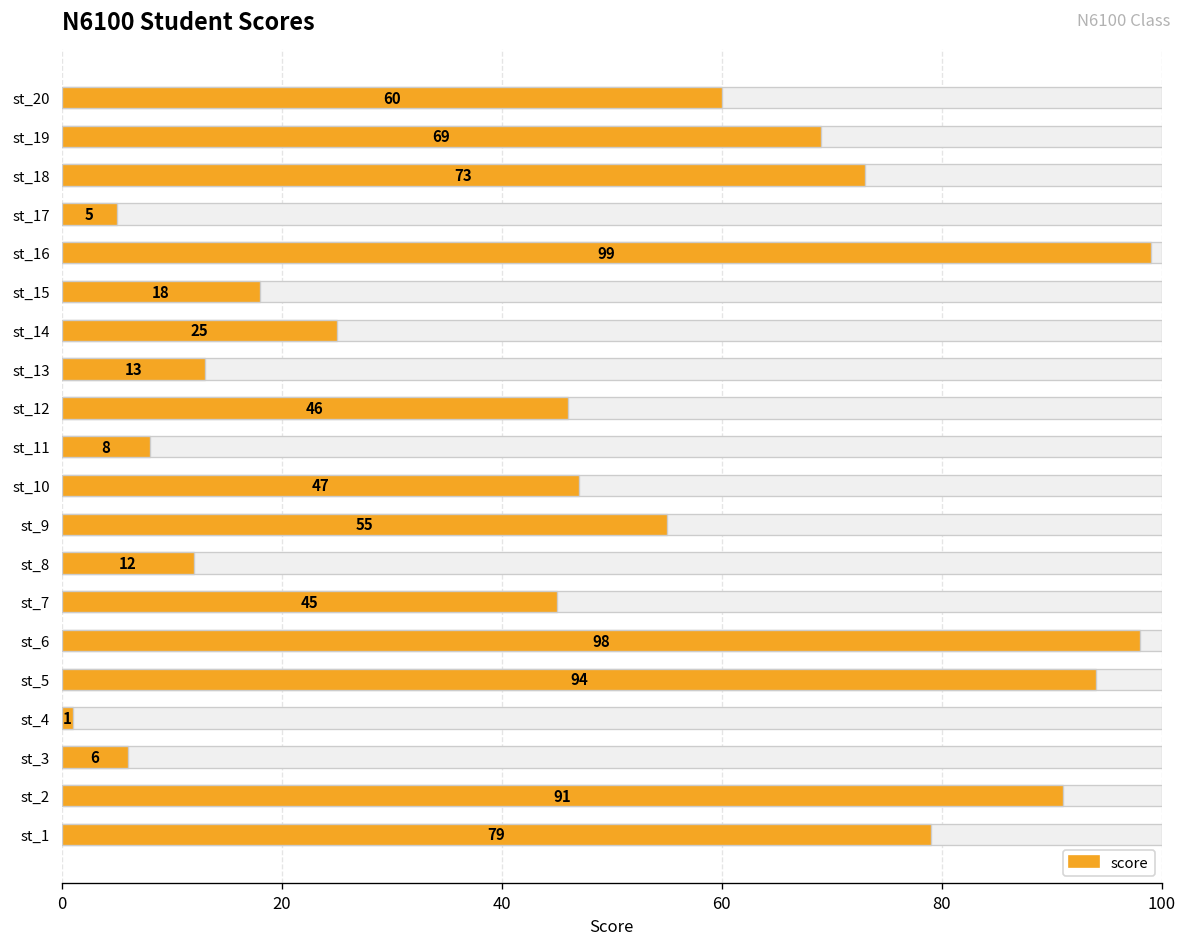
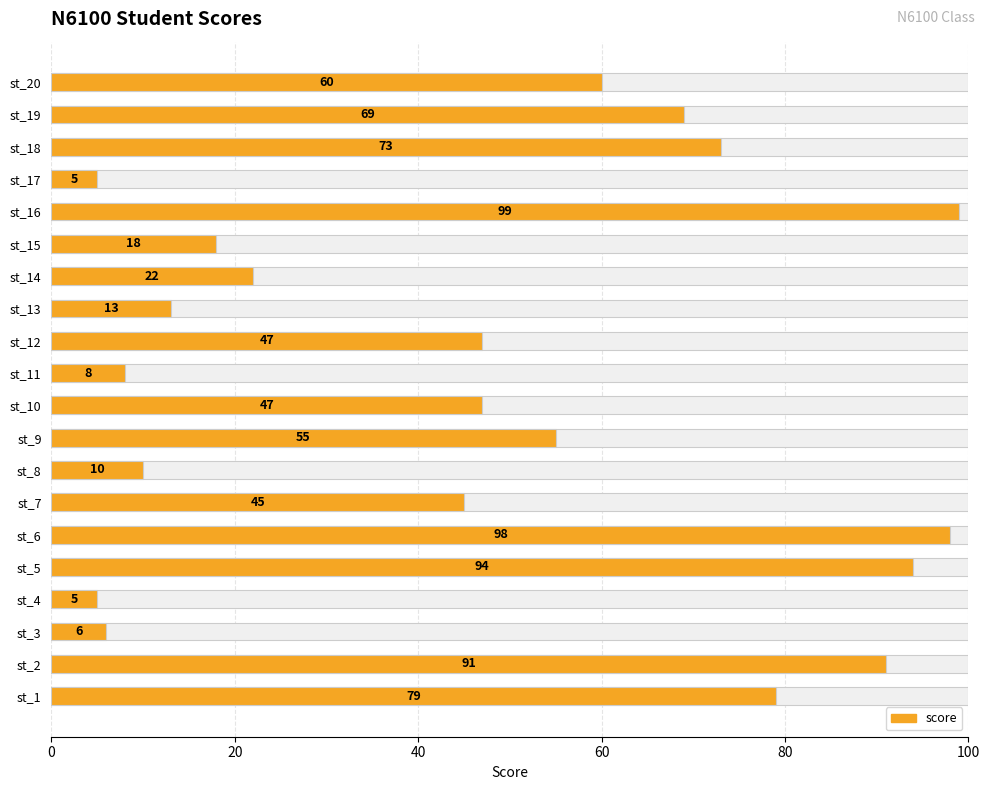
  {
    "score": {
-     "st_14": 25,
-     "st_12": 46,
-     "st_8": 12,
-     "st_4": 1
+     "st_14": 22,
+     "st_12": 47,
+     "st_8": 10,
+     "st_4": 5
    }
  }
